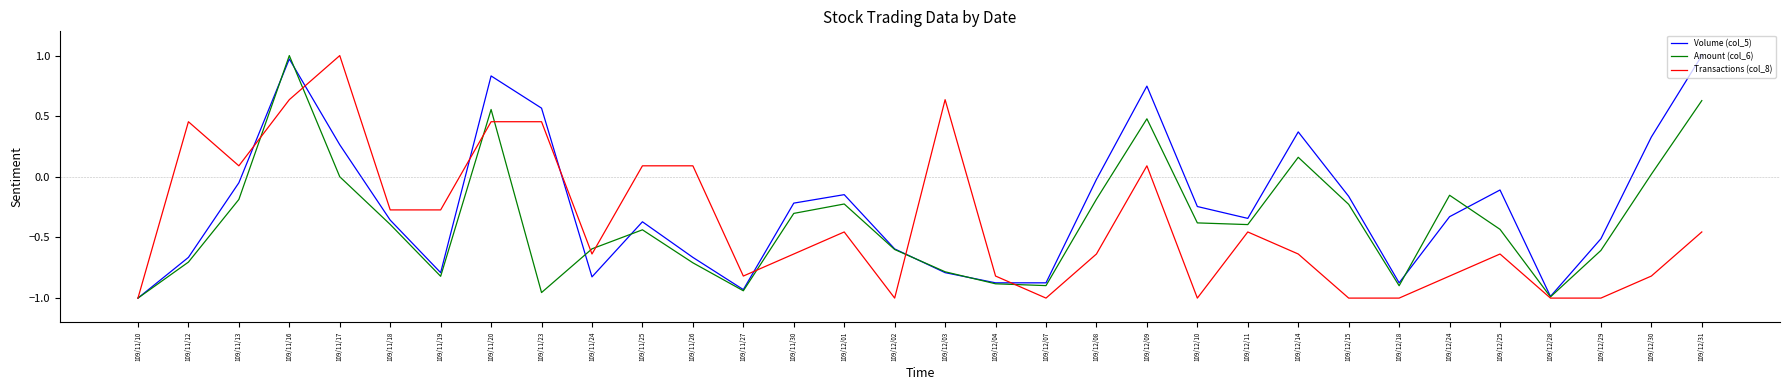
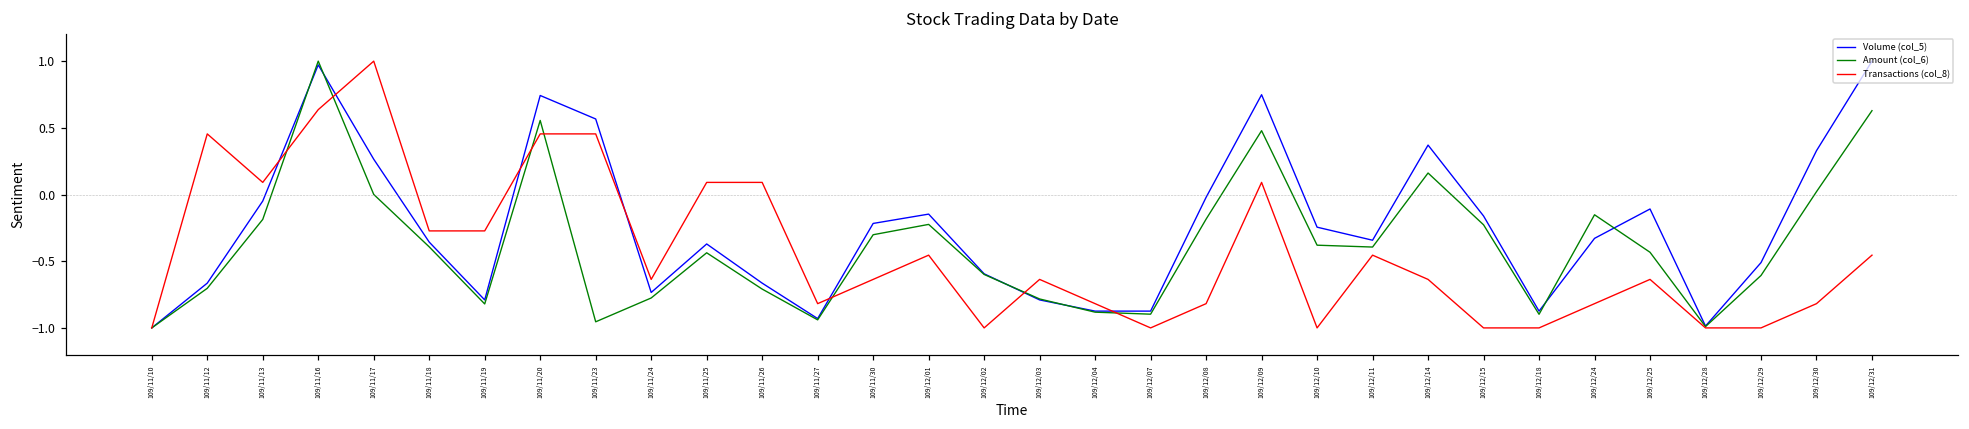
  {
    "Volume (col_5)": {
      "109/11/12": -0.66,
      "109/11/13": -0.05,
      "109/11/16": 0.97,
      "109/11/17": 0.26,
      "109/11/18": -0.36,
      "109/11/19": -0.79,
-     "109/11/20": 0.83,
+     "109/11/20": 0.74,
      "109/11/23": 0.57,
-     "109/11/24": -0.82,
+     "109/11/24": -0.73,
      "109/11/25": -0.37,
      "109/11/26": -0.66,
      "109/11/30": -0.22,
      "109/12/01": -0.15,
      "109/12/07": -0.87,
      "109/12/08": -0.02,
      "109/12/09": 0.75,
      "109/12/10": -0.24,
      "109/12/11": -0.34,
      "109/12/14": 0.37,
      "109/12/15": -0.16,
      "109/12/18": -0.87,
      "109/12/24": -0.33,
      "109/12/25": -0.11,
      "109/12/29": -0.51,
      "109/12/30": 0.33
    },
    "Amount (col_6)": {
      "109/11/12": -0.70,
      "109/11/13": -0.19,
      "109/11/16": 1.00,
      "109/11/17": 0.00,
      "109/11/18": -0.39,
      "109/11/19": -0.82,
      "109/11/20": 0.56,
      "109/11/23": -0.95,
-     "109/11/24": -0.59,
+     "109/11/24": -0.78,
      "109/11/25": -0.44,
      "109/11/26": -0.71,
      "109/11/30": -0.30,
      "109/12/01": -0.22,
      "109/12/07": -0.90,
      "109/12/08": -0.18,
      "109/12/09": 0.48,
      "109/12/10": -0.38,
      "109/12/11": -0.39,
      "109/12/14": 0.16,
      "109/12/15": -0.23,
      "109/12/18": -0.90,
      "109/12/24": -0.15,
      "109/12/25": -0.43,
      "109/12/29": -0.61,
      "109/12/30": 0.02,
      "109/12/31": 0.63
    },
    "Transactions (col_8)": {
      "109/11/12": 0.45,
      "109/11/13": 0.09,
      "109/11/16": 0.64,
      "109/11/17": 1.00,
      "109/11/18": -0.27,
      "109/11/19": -0.27,
      "109/11/20": 0.45,
      "109/11/23": 0.45,
      "109/11/24": -0.64,
      "109/11/25": 0.09,
      "109/11/26": 0.09,
      "109/11/27": -0.82,
      "109/11/30": -0.64,
      "109/12/01": -0.45,
      "109/12/02": -1.00,
-     "109/12/03": 0.64,
+     "109/12/03": -0.64,
      "109/12/04": -0.82,
      "109/12/07": -1.00,
-     "109/12/08": -0.64,
+     "109/12/08": -0.82,
      "109/12/09": 0.09,
      "109/12/10": -1.00,
      "109/12/11": -0.45,
      "109/12/14": -0.64,
      "109/12/15": -1.00,
      "109/12/18": -1.00,
      "109/12/24": -0.82,
      "109/12/25": -0.64,
      "109/12/29": -1.00,
      "109/12/30": -0.82,
      "109/12/31": -0.45
    }
  }
